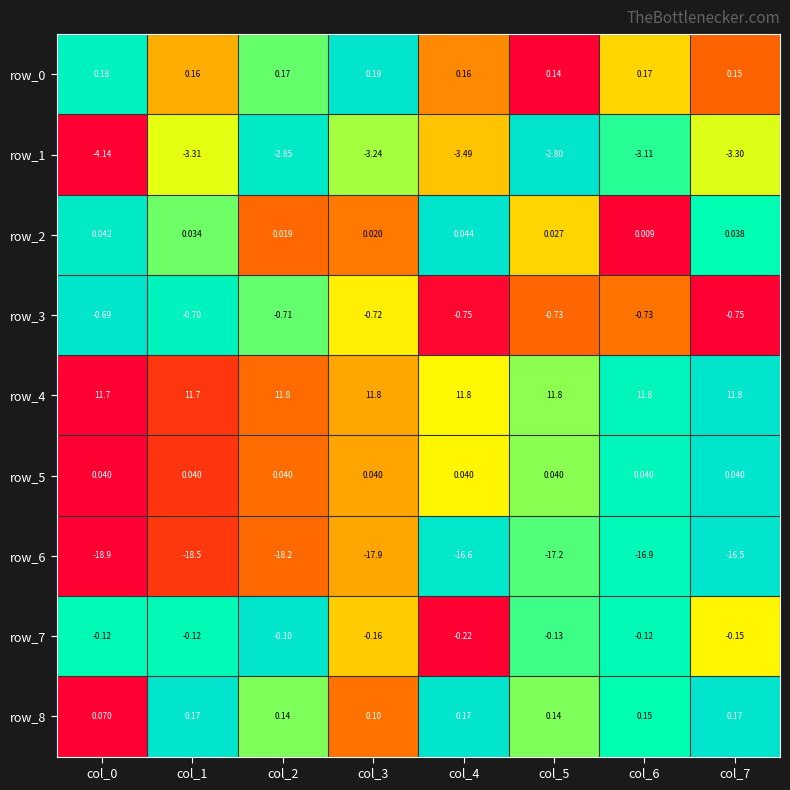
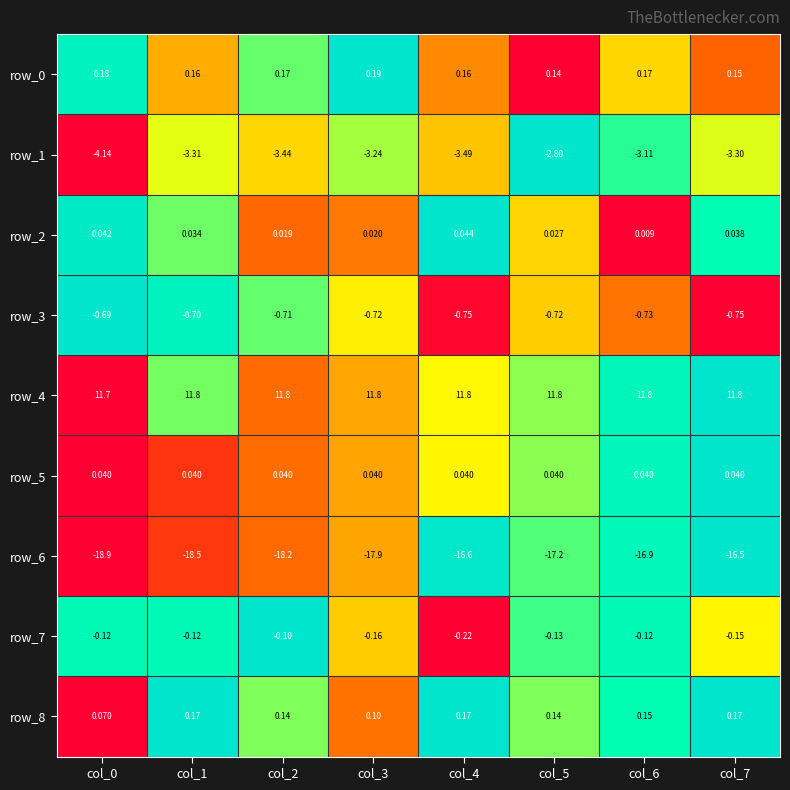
  {
    "row_0": {
      "col_0": 0.18,
      "col_1": 0.16,
      "col_2": 0.17,
      "col_3": 0.19,
      "col_4": 0.16,
      "col_5": 0.14,
      "col_6": 0.17,
      "col_7": 0.15
    },
    "row_1": {
      "col_0": -4.14,
      "col_1": -3.31,
-     "col_2": -2.85,
+     "col_2": -3.44,
      "col_3": -3.24,
      "col_4": -3.49,
      "col_5": -2.80,
      "col_6": -3.11,
      "col_7": -3.30
    },
    "row_2": {
      "col_0": 0.042,
      "col_1": 0.034,
      "col_2": 0.019,
      "col_3": 0.020,
      "col_4": 0.044,
      "col_5": 0.027,
      "col_6": 0.009,
      "col_7": 0.038
    },
    "row_3": {
      "col_0": -0.69,
      "col_1": -0.70,
      "col_2": -0.71,
      "col_3": -0.72,
      "col_4": -0.75,
-     "col_5": -0.73,
+     "col_5": -0.72,
      "col_6": -0.73,
      "col_7": -0.75
    },
    "row_4": {
      "col_0": 11.7,
-     "col_1": 11.7,
+     "col_1": 11.8,
      "col_2": 11.8,
      "col_3": 11.8,
      "col_4": 11.8,
      "col_5": 11.8,
      "col_6": 11.8,
      "col_7": 11.8
    },
    "row_5": {
      "col_0": 0.040,
      "col_1": 0.040,
      "col_2": 0.040,
      "col_3": 0.040,
      "col_4": 0.040,
      "col_5": 0.040,
      "col_6": 0.040,
      "col_7": 0.040
    },
    "row_6": {
      "col_0": -18.9,
      "col_1": -18.5,
      "col_2": -18.2,
      "col_3": -17.9,
      "col_4": -16.6,
      "col_5": -17.2,
      "col_6": -16.9,
      "col_7": -16.5
    },
    "row_7": {
      "col_0": -0.12,
      "col_1": -0.12,
      "col_2": -0.10,
      "col_3": -0.16,
      "col_4": -0.22,
      "col_5": -0.13,
      "col_6": -0.12,
      "col_7": -0.15
    },
    "row_8": {
      "col_0": 0.070,
      "col_1": 0.17,
      "col_2": 0.14,
      "col_3": 0.10,
      "col_4": 0.17,
      "col_5": 0.14,
      "col_6": 0.15,
      "col_7": 0.17
    }
  }
